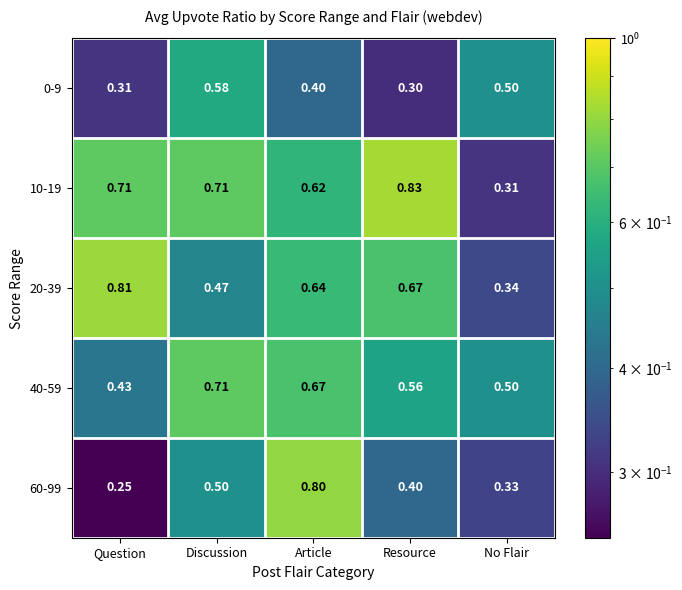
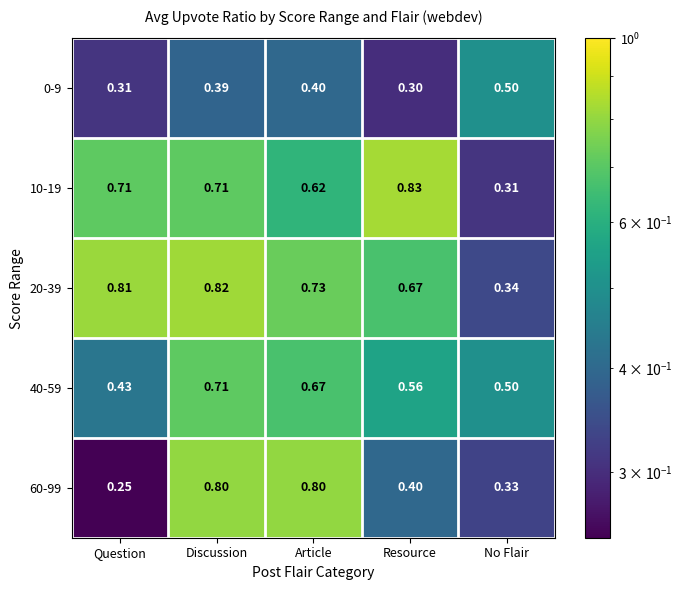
  {
    "0-9": {
      "Question": 0.31,
-     "Discussion": 0.58,
+     "Discussion": 0.39,
      "Article": 0.40,
      "Resource": 0.30,
      "No Flair": 0.50
    },
    "10-19": {
      "Question": 0.71,
      "Discussion": 0.71,
      "Article": 0.62,
      "Resource": 0.83,
      "No Flair": 0.31
    },
    "20-39": {
      "Question": 0.81,
-     "Discussion": 0.47,
-     "Article": 0.64,
+     "Discussion": 0.82,
+     "Article": 0.73,
      "Resource": 0.67,
      "No Flair": 0.34
    },
    "40-59": {
      "Question": 0.43,
      "Discussion": 0.71,
      "Article": 0.67,
      "Resource": 0.56,
      "No Flair": 0.50
    },
    "60-99": {
      "Question": 0.25,
-     "Discussion": 0.50,
+     "Discussion": 0.80,
      "Article": 0.80,
      "Resource": 0.40,
      "No Flair": 0.33
    }
  }
